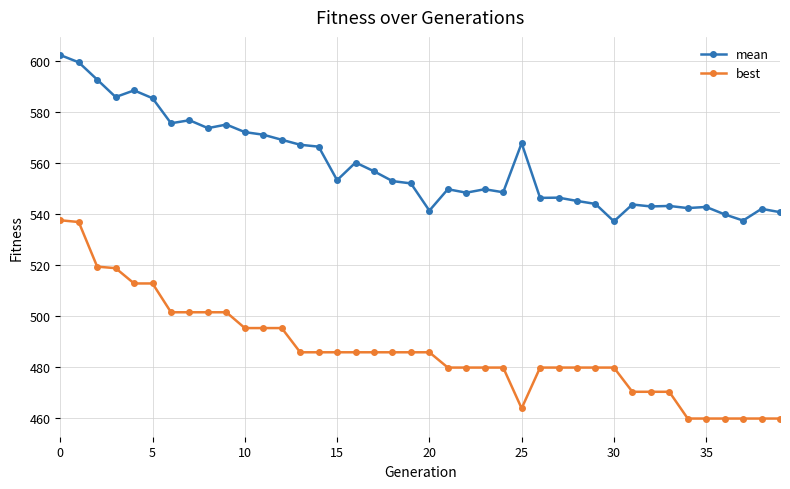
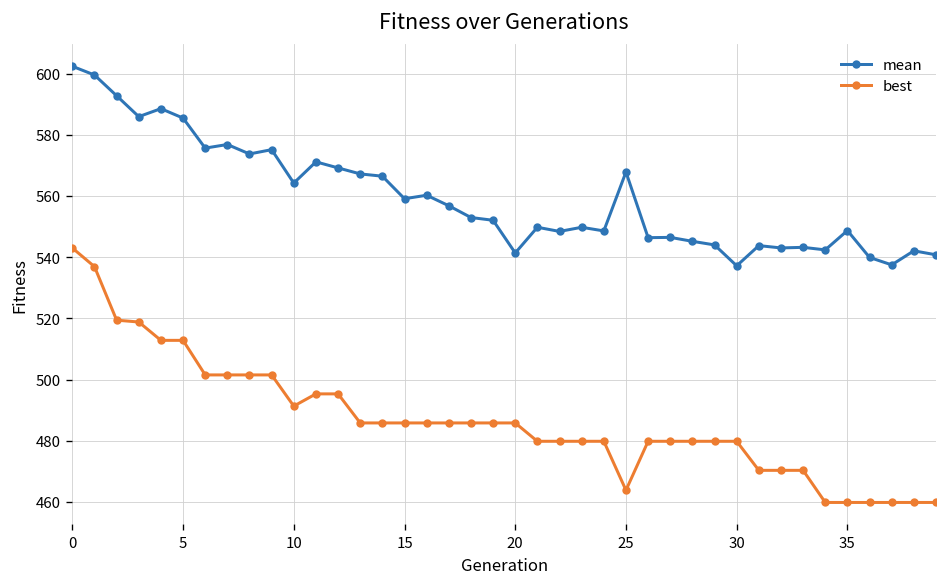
  {
    "mean": {
      "0": 602,
      "5": 585,
-     "10": 572,
-     "15": 553,
+     "10": 564,
+     "15": 559,
      "20": 541,
      "25": 568,
      "30": 537,
-     "35": 543
+     "35": 549
    },
    "best": {
-     "0": 538,
+     "0": 543,
      "5": 513,
-     "10": 495,
+     "10": 491,
      "15": 486,
      "20": 486,
      "25": 464,
      "30": 480,
      "35": 460
    }
  }
